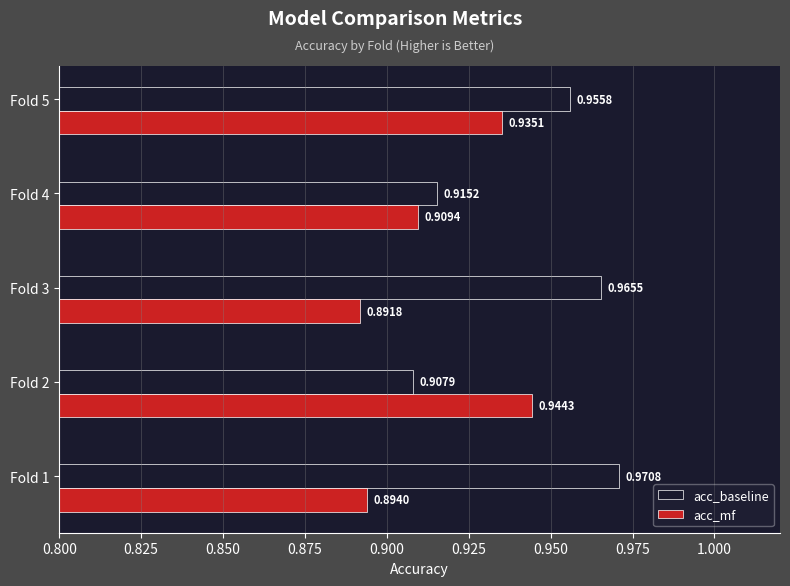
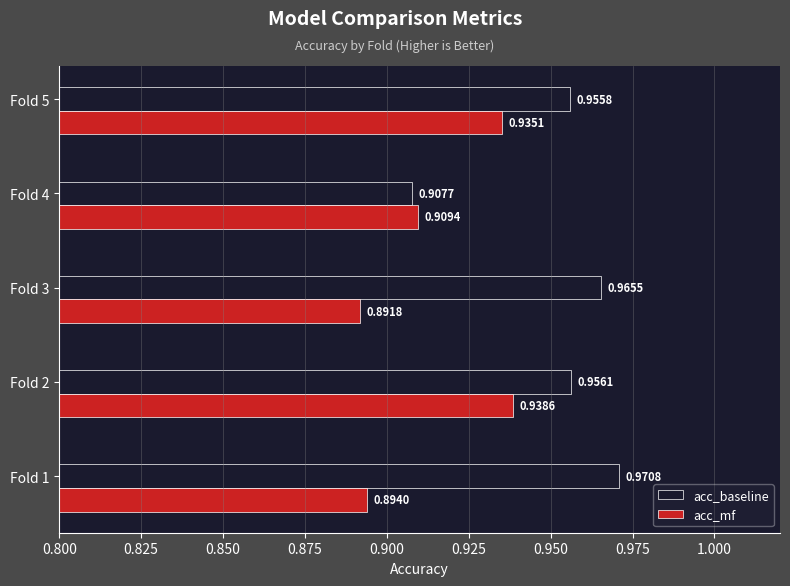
  {
    "acc_baseline": {
      "Fold 5": 0.9558,
-     "Fold 4": 0.9152,
+     "Fold 4": 0.9077,
      "Fold 3": 0.9655,
-     "Fold 2": 0.9079,
+     "Fold 2": 0.9561,
      "Fold 1": 0.9708
    },
    "acc_mf": {
      "Fold 5": 0.9351,
      "Fold 4": 0.9094,
      "Fold 3": 0.8918,
-     "Fold 2": 0.9443,
+     "Fold 2": 0.9386,
      "Fold 1": 0.8940
    }
  }
